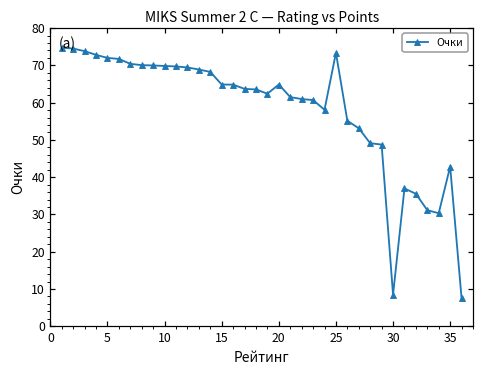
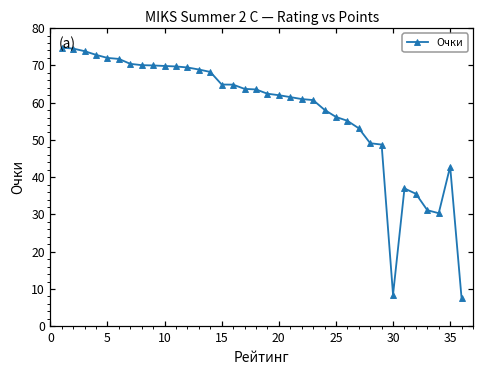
  {
    "5": 72,
    "10": 70,
    "15": 65,
-   "20": 65,
-   "25": 73,
+   "20": 62,
+   "25": 56,
    "30": 8,
    "35": 43
  }
